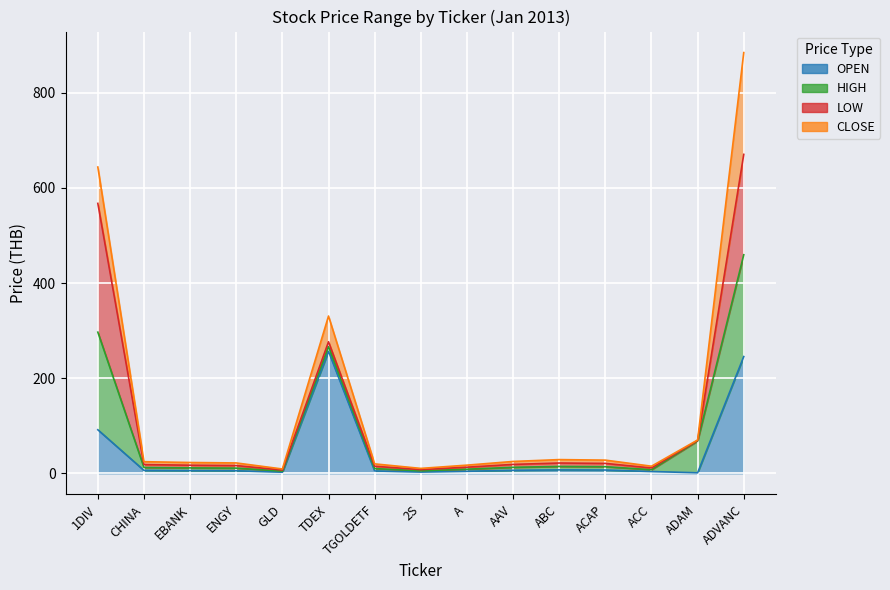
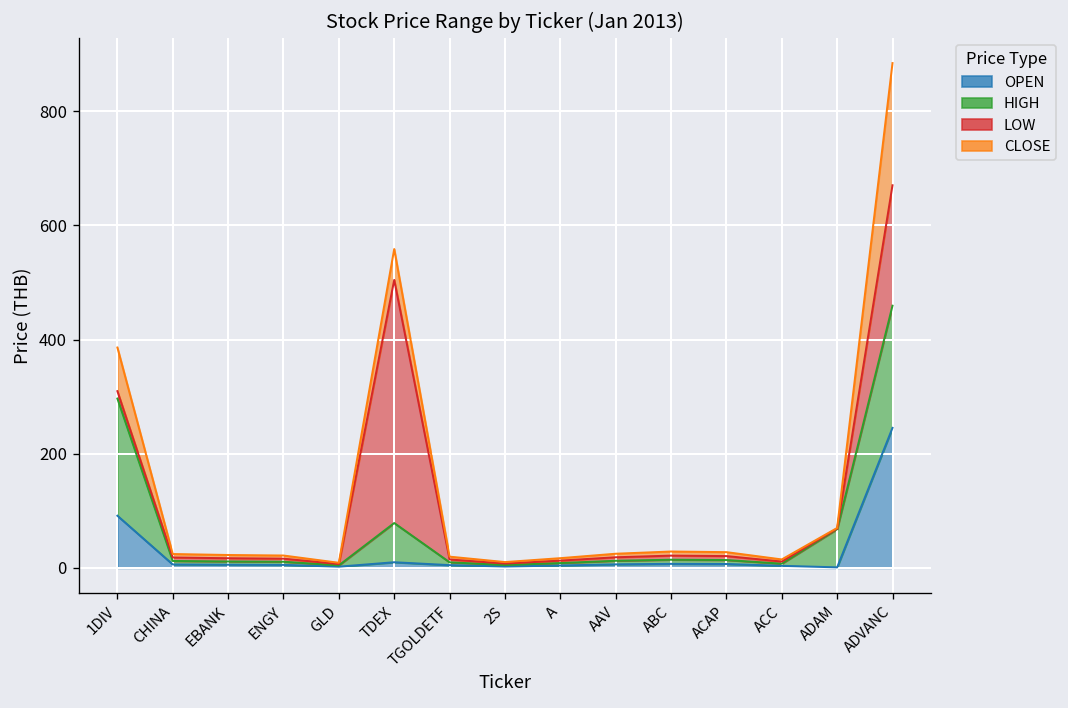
  {
    "OPEN": {
      "1DIV": 90,
      "CHINA": 10,
      "EBANK": 10,
      "ENGY": 10,
-     "TDEX": 260,
+     "TDEX": 10,
      "AAV": 10,
      "ABC": 10,
      "ACAP": 10,
      "ADAM": 0,
      "ADVANC": 250
    },
    "HIGH": {
      "1DIV": 210,
      "CHINA": 10,
      "EBANK": 10,
-     "TDEX": 10,
+     "TDEX": 70,
      "AAV": 10,
      "ABC": 10,
      "ACAP": 10,
      "ADVANC": 210
    },
    "LOW": {
-     "1DIV": 270,
+     "1DIV": 10,
      "CHINA": 10,
      "EBANK": 10,
-     "TDEX": 10,
+     "TDEX": 430,
      "AAV": 10,
      "ABC": 10,
      "ACAP": 10,
      "ADVANC": 210
    },
    "CLOSE": {
      "1DIV": 80,
      "CHINA": 10,
      "EBANK": 10,
      "ENGY": 10,
      "TDEX": 50,
      "AAV": 10,
      "ABC": 10,
      "ACAP": 10,
      "ADVANC": 210
    }
  }
